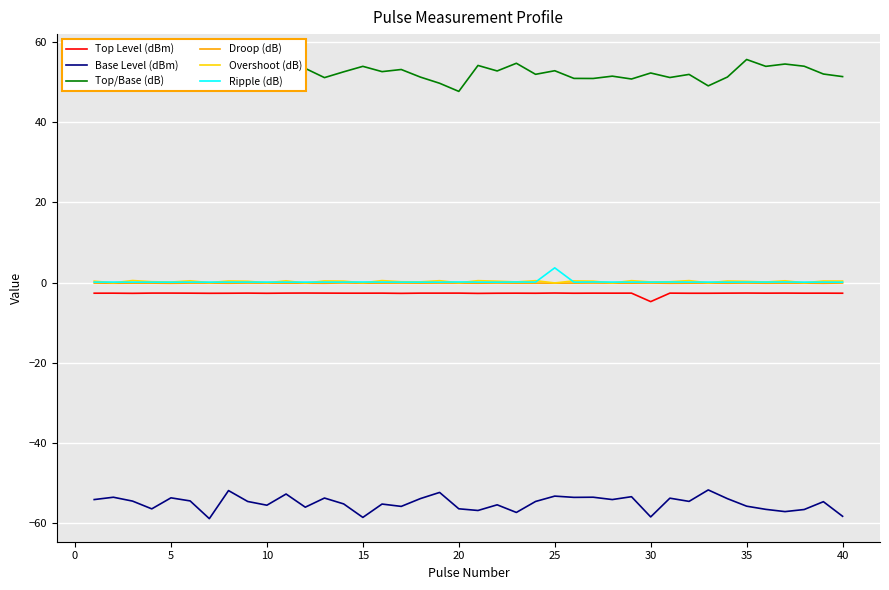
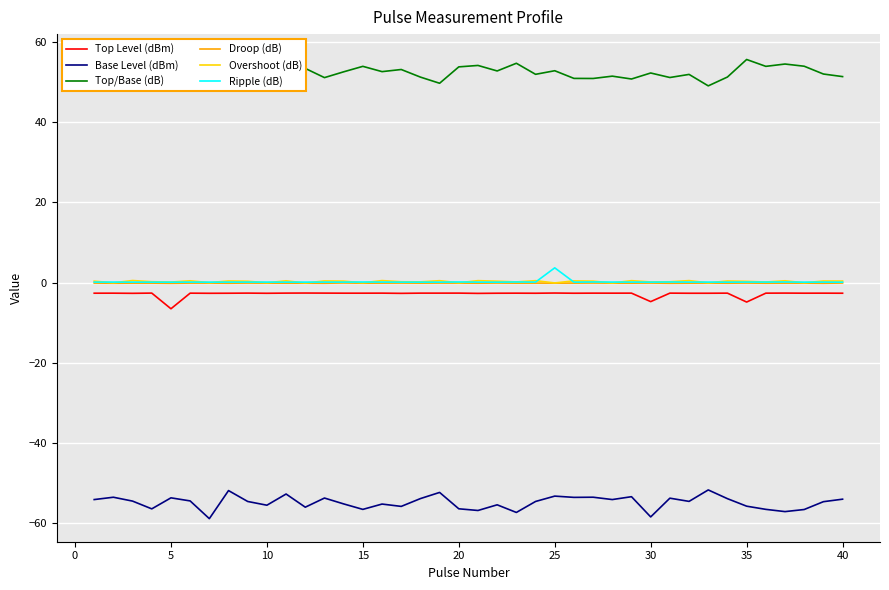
  {
    "Top Level (dBm)": {
-     "5": -3,
+     "5": -7,
      "10": -3,
      "15": -3,
      "20": -3,
      "25": -3,
      "30": -5,
-     "35": -3,
+     "35": -5,
      "40": -3
    },
    "Base Level (dBm)": {
      "5": -54,
      "10": -55,
-     "15": -58,
+     "15": -56,
      "20": -56,
      "25": -53,
      "30": -58,
      "35": -56,
-     "40": -58
+     "40": -54
    },
    "Top/Base (dB)": {
      "15": 54,
-     "20": 48,
+     "20": 54,
      "25": 53,
      "30": 52,
      "35": 56,
      "40": 51
    },
    "Ripple (dB)": {
      "25": 4
    }
  }
